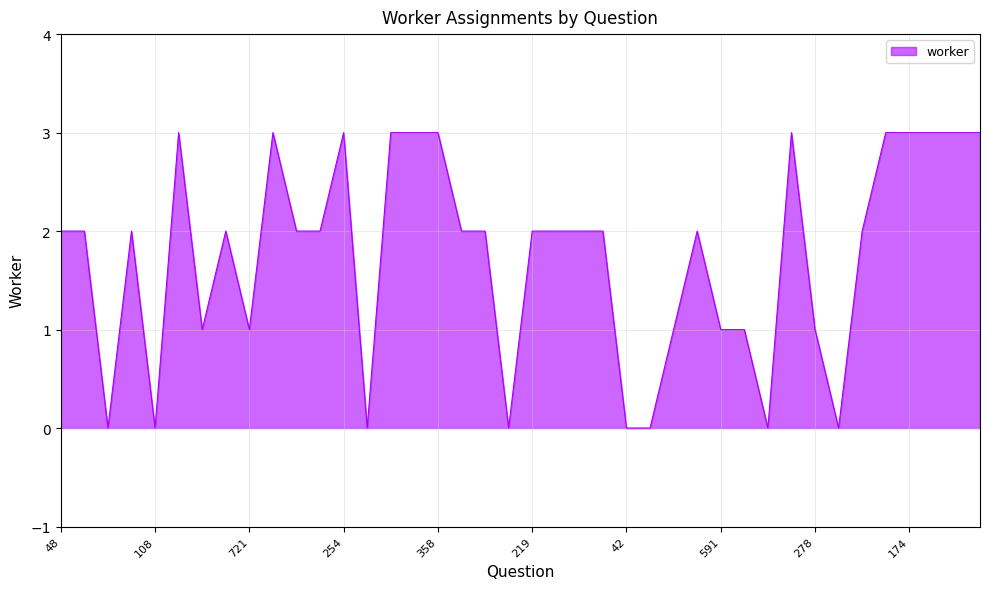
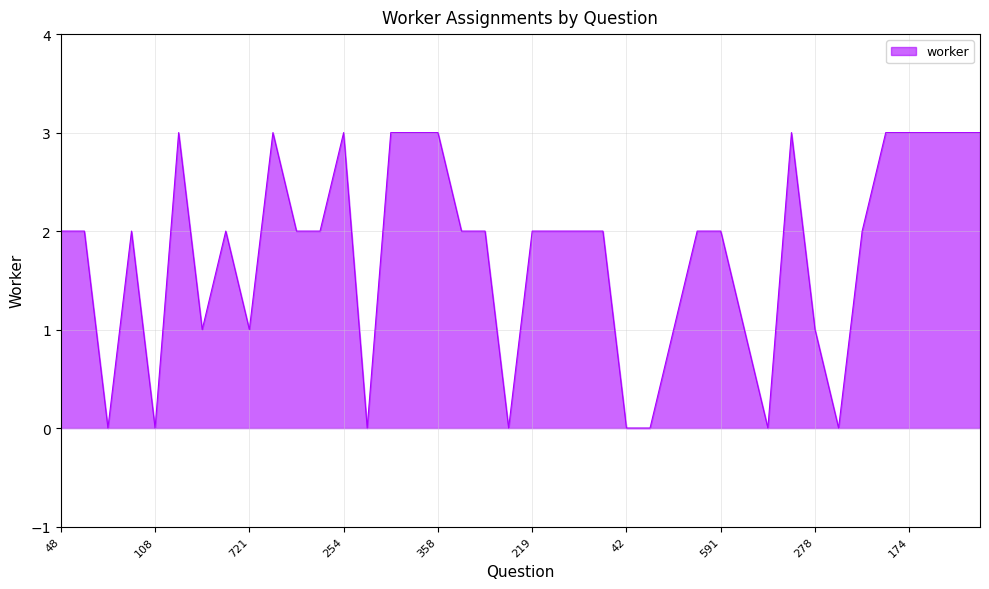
  {
    "48": 2,
    "108": 0,
    "721": 1,
    "254": 3,
    "358": 3,
    "219": 2,
    "42": 0,
-   "591": 1,
+   "591": 2,
    "278": 1,
    "174": 3
  }
